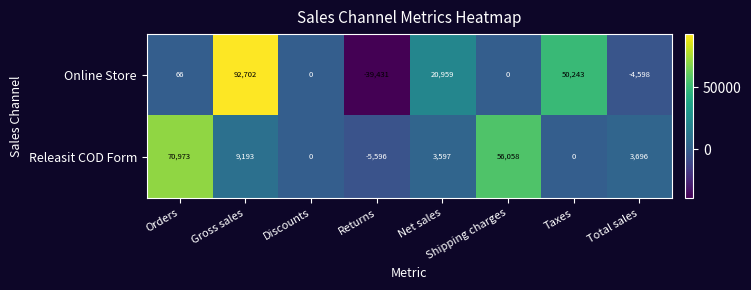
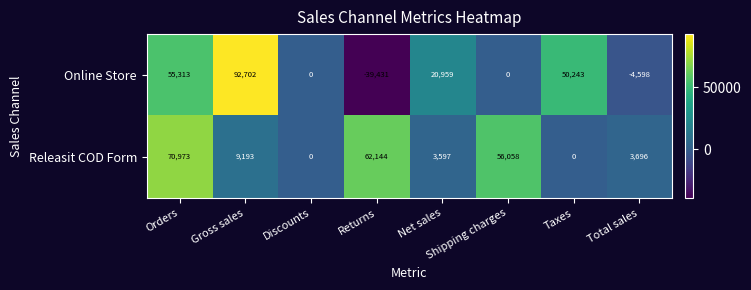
  {
    "Online Store": {
-     "Orders": "66",
+     "Orders": "55,313",
      "Gross sales": "92,702",
      "Discounts": "0",
      "Returns": "-39,431",
      "Net sales": "20,959",
      "Shipping charges": "0",
      "Taxes": "50,243",
      "Total sales": "-4,598"
    },
    "Releasit COD Form": {
      "Orders": "70,973",
      "Gross sales": "9,193",
      "Discounts": "0",
-     "Returns": "-5,596",
+     "Returns": "62,144",
      "Net sales": "3,597",
      "Shipping charges": "56,058",
      "Taxes": "0",
      "Total sales": "3,696"
    }
  }
